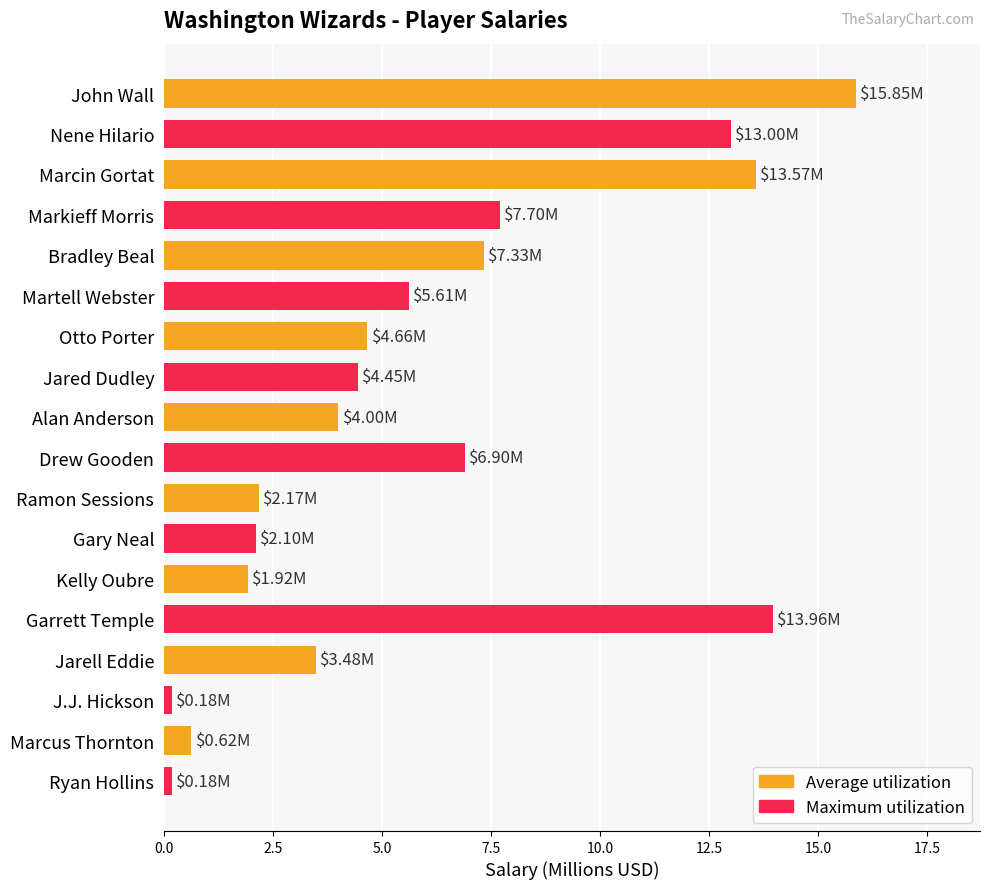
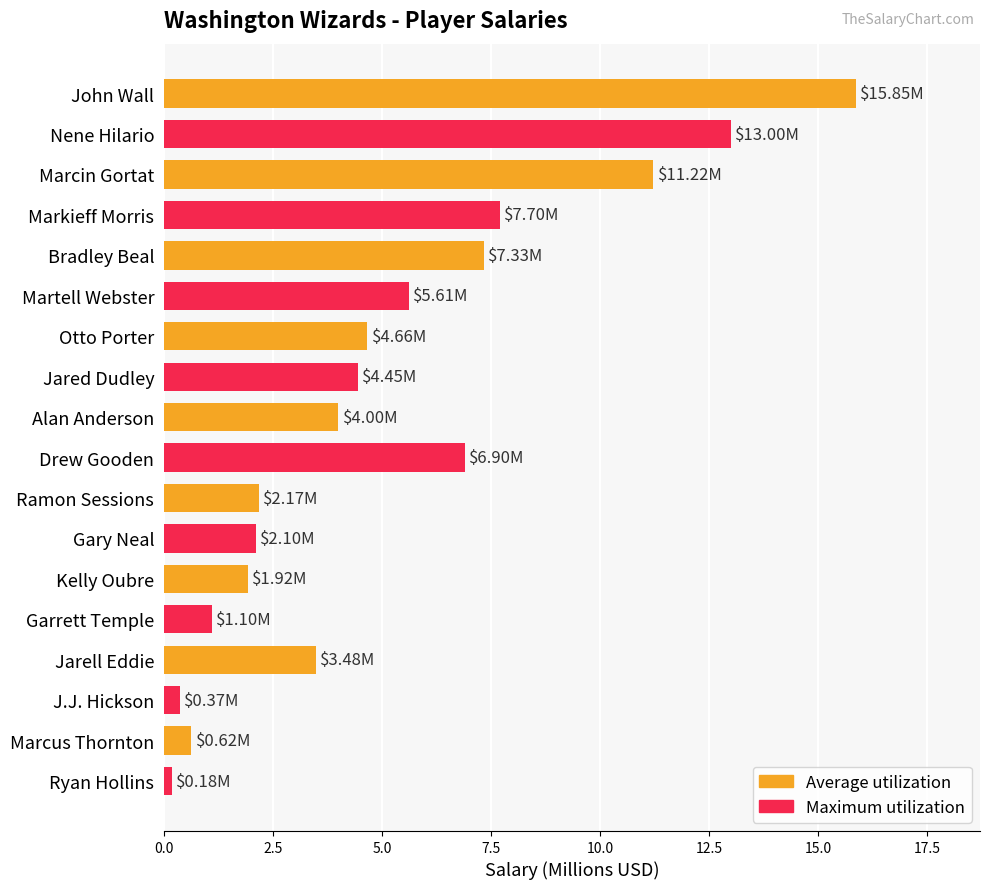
  {
    "Average utilization": {
      "John Wall": "$15.85M",
-     "Marcin Gortat": "$13.57M",
+     "Marcin Gortat": "$11.22M",
      "Bradley Beal": "$7.33M",
      "Otto Porter": "$4.66M",
      "Alan Anderson": "$4.00M",
      "Ramon Sessions": "$2.17M",
      "Kelly Oubre": "$1.92M",
      "Jarell Eddie": "$3.48M",
      "Marcus Thornton": "$0.62M"
    },
    "Maximum utilization": {
      "Nene Hilario": "$13.00M",
      "Markieff Morris": "$7.70M",
      "Martell Webster": "$5.61M",
      "Jared Dudley": "$4.45M",
      "Drew Gooden": "$6.90M",
      "Gary Neal": "$2.10M",
-     "Garrett Temple": "$13.96M",
-     "J.J. Hickson": "$0.18M",
+     "Garrett Temple": "$1.10M",
+     "J.J. Hickson": "$0.37M",
      "Ryan Hollins": "$0.18M"
    }
  }
